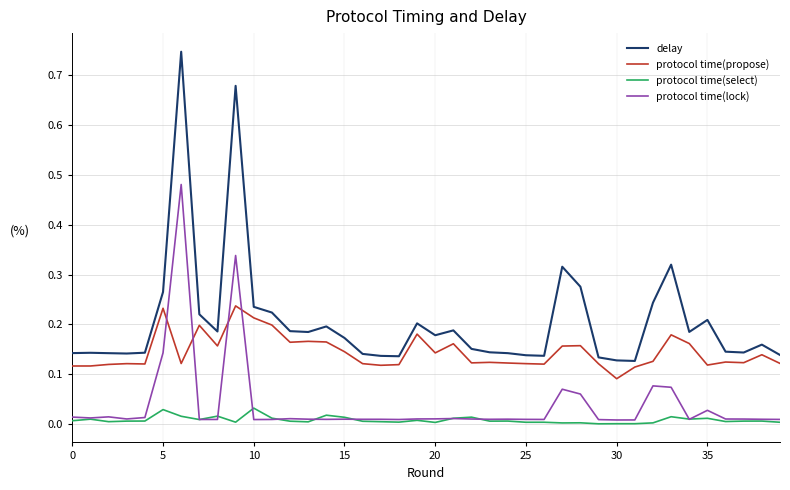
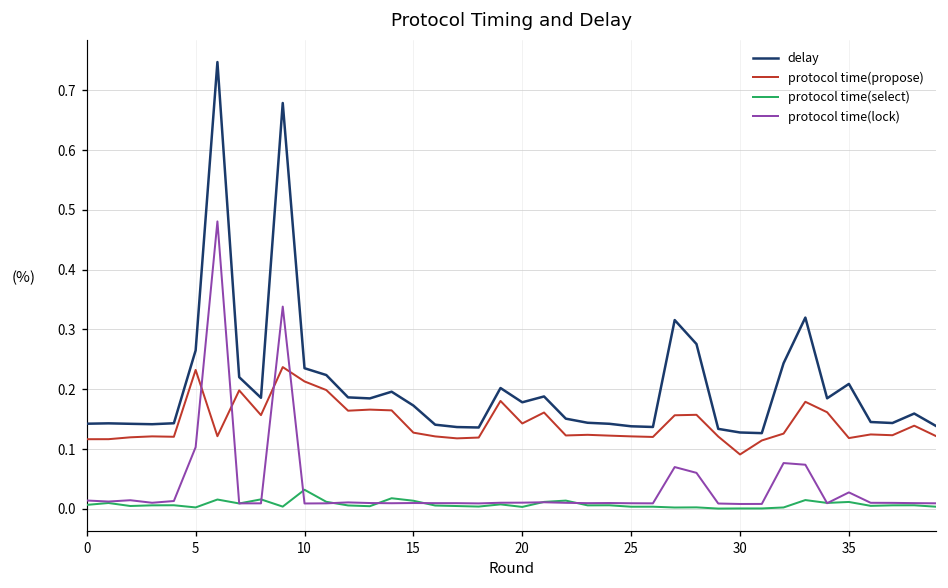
  {
    "delay": {
      "0": 0.14,
      "5": 0.27,
      "10": 0.24,
      "15": 0.17,
      "20": 0.18,
      "25": 0.14,
      "30": 0.13,
      "35": 0.21
    },
    "protocol time(propose)": {
      "0": 0.12,
      "5": 0.23,
      "10": 0.21,
-     "15": 0.15,
+     "15": 0.13,
      "20": 0.14,
      "25": 0.12,
      "30": 0.09,
      "35": 0.12
    },
    "protocol time(select)": {
      "0": 0.01,
-     "5": 0.03,
+     "5": 0.00,
      "10": 0.03,
      "20": 0.00,
      "25": 0.00,
      "30": 0.00,
      "35": 0.01
    },
    "protocol time(lock)": {
      "0": 0.01,
-     "5": 0.14,
+     "5": 0.10,
      "10": 0.01,
      "20": 0.01,
      "25": 0.01,
      "30": 0.01,
      "35": 0.03
    }
  }
